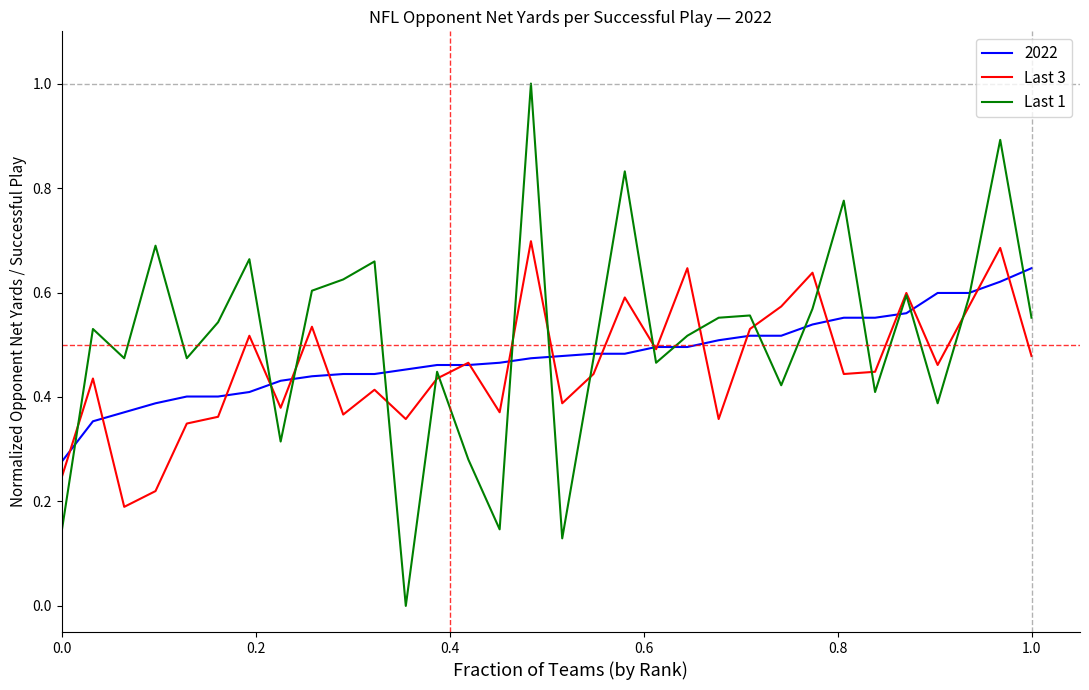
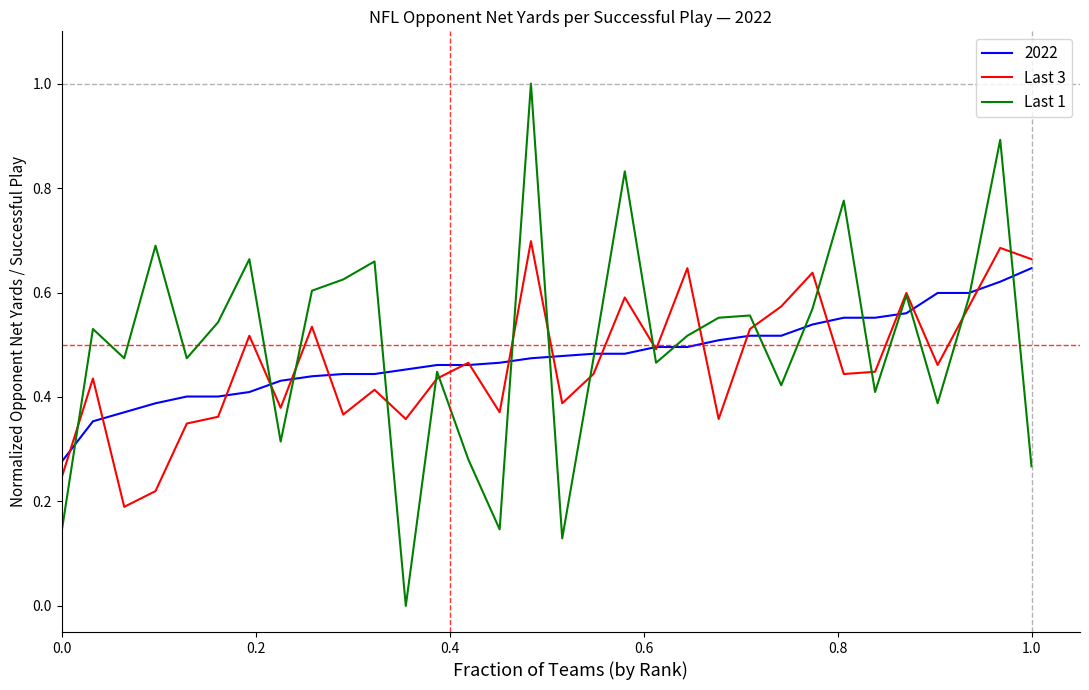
  {
    "2022": {
      "0.0": 0.28,
      "1.0": 0.65
    },
    "Last 3": {
      "0.0": 0.25,
-     "1.0": 0.48
+     "1.0": 0.66
    },
    "Last 1": {
      "0.0": 0.14,
-     "1.0": 0.55
+     "1.0": 0.27
    }
  }
